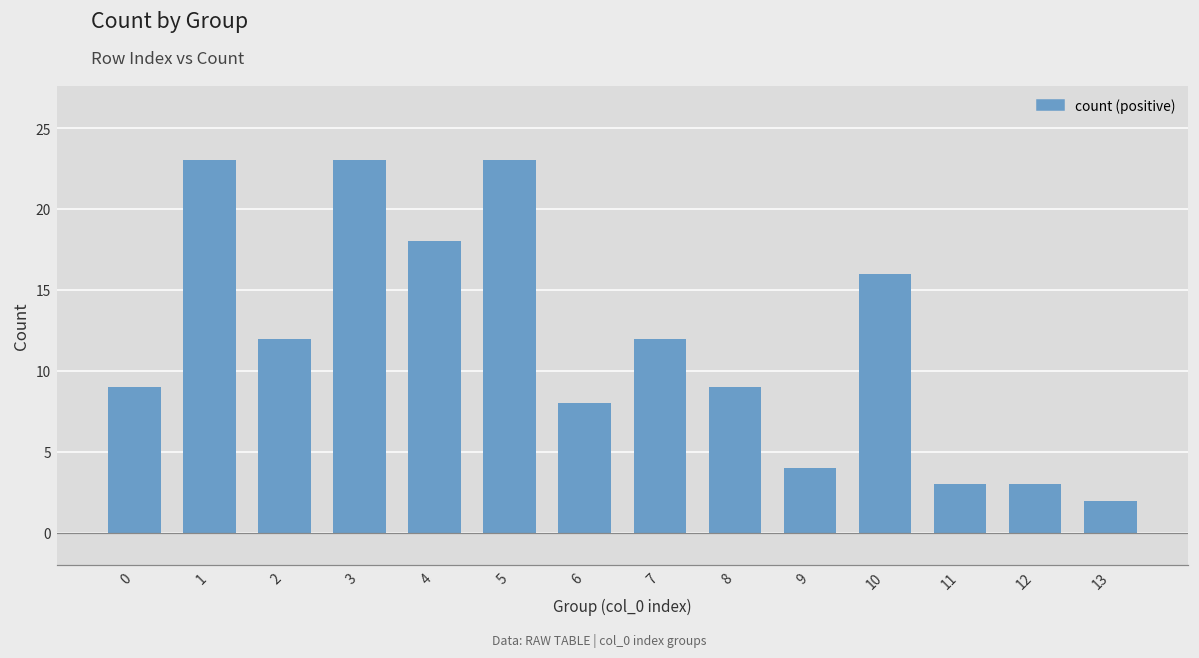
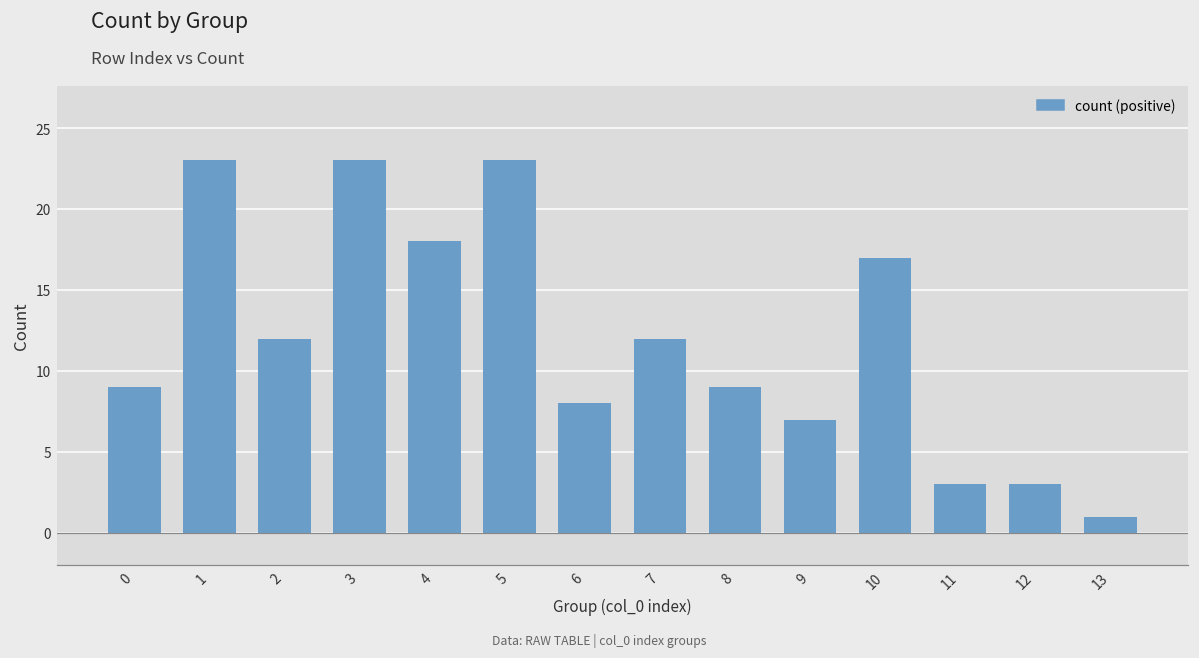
  {
    "0": 9,
    "1": 23,
    "2": 12,
    "3": 23,
    "4": 18,
    "5": 23,
    "6": 8,
    "7": 12,
    "8": 9,
-   "9": 4,
-   "10": 16,
+   "9": 7,
+   "10": 17,
    "11": 3,
    "12": 3,
-   "13": 2
+   "13": 1
  }
